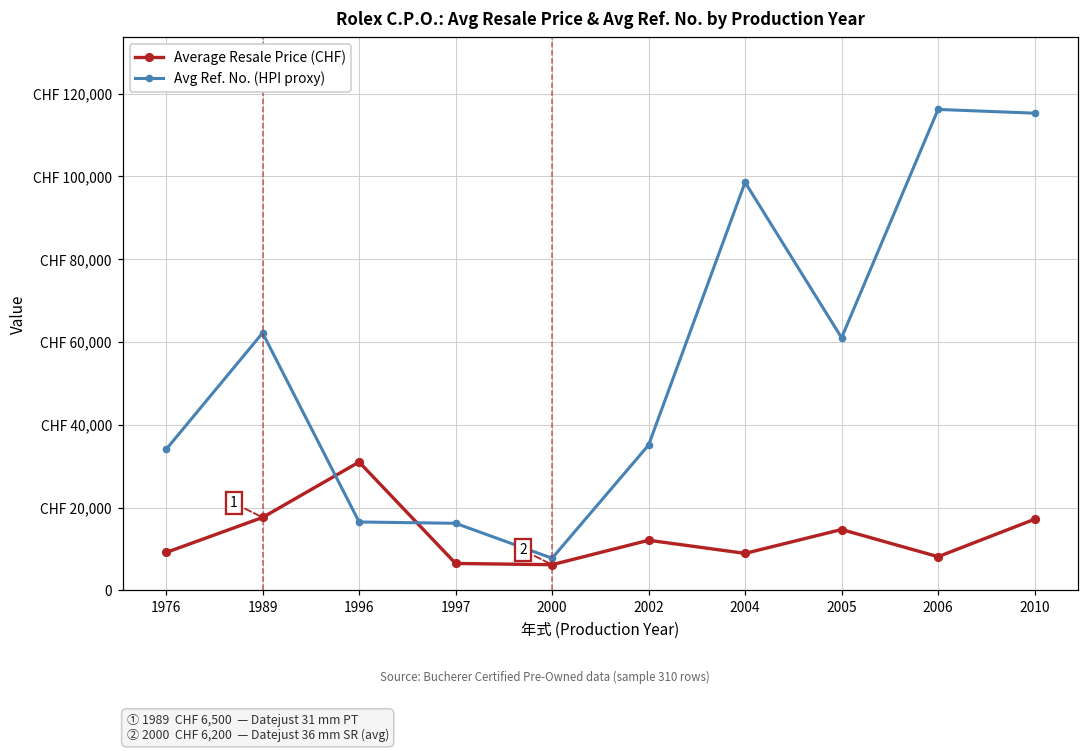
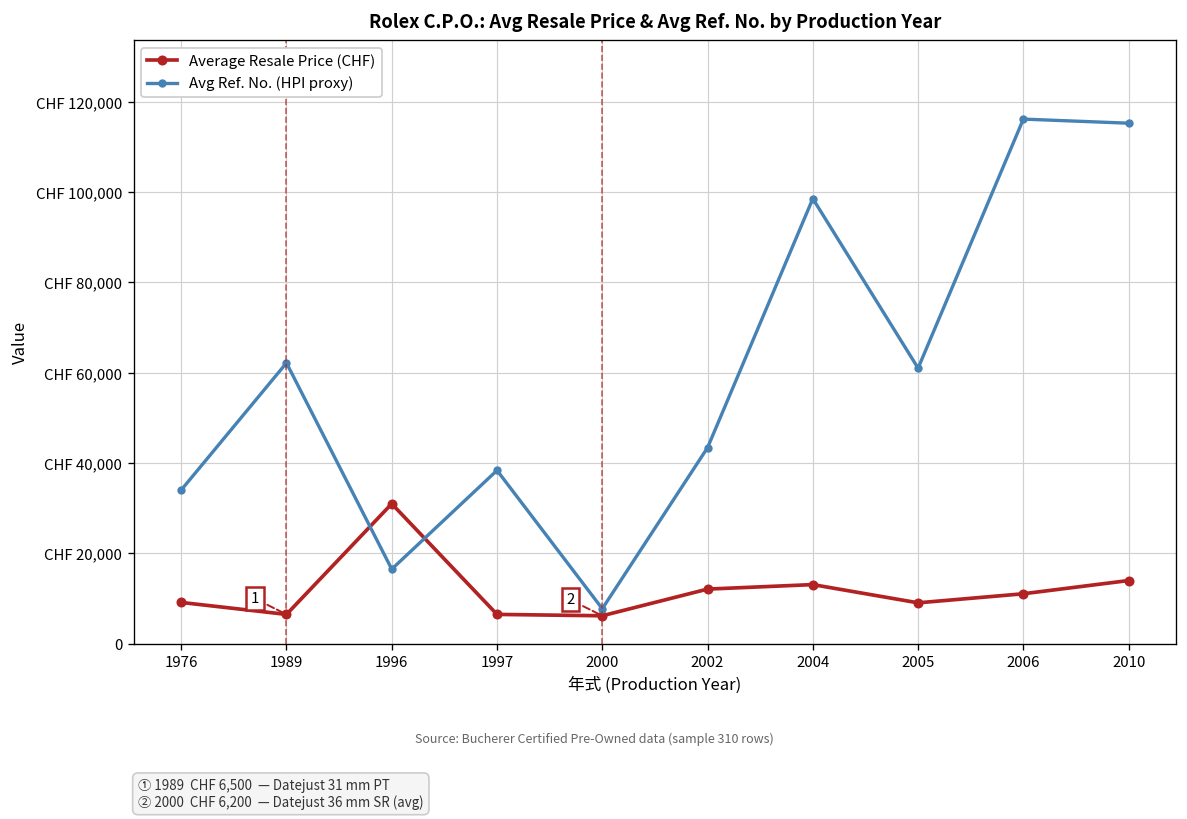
  {
    "Average Resale Price (CHF)": {
      "1976": "CHF 9,000",
-     "1989": "CHF 18,000",
+     "1989": "CHF 7,000",
      "1996": "CHF 31,000",
      "1997": "CHF 7,000",
      "2002": "CHF 12,000",
-     "2004": "CHF 9,000",
-     "2005": "CHF 15,000",
-     "2006": "CHF 8,000",
-     "2010": "CHF 17,000"
+     "2004": "CHF 13,000",
+     "2005": "CHF 9,000",
+     "2006": "CHF 11,000",
+     "2010": "CHF 14,000"
    },
    "Avg Ref. No. (HPI proxy)": {
      "1976": "CHF 34,000",
      "1989": "CHF 62,000",
      "1996": "CHF 17,000",
-     "1997": "CHF 16,000",
-     "2002": "CHF 35,000",
+     "1997": "CHF 38,000",
+     "2002": "CHF 43,000",
      "2004": "CHF 99,000",
      "2005": "CHF 61,000",
      "2006": "CHF 116,000",
      "2010": "CHF 115,000"
    }
  }
